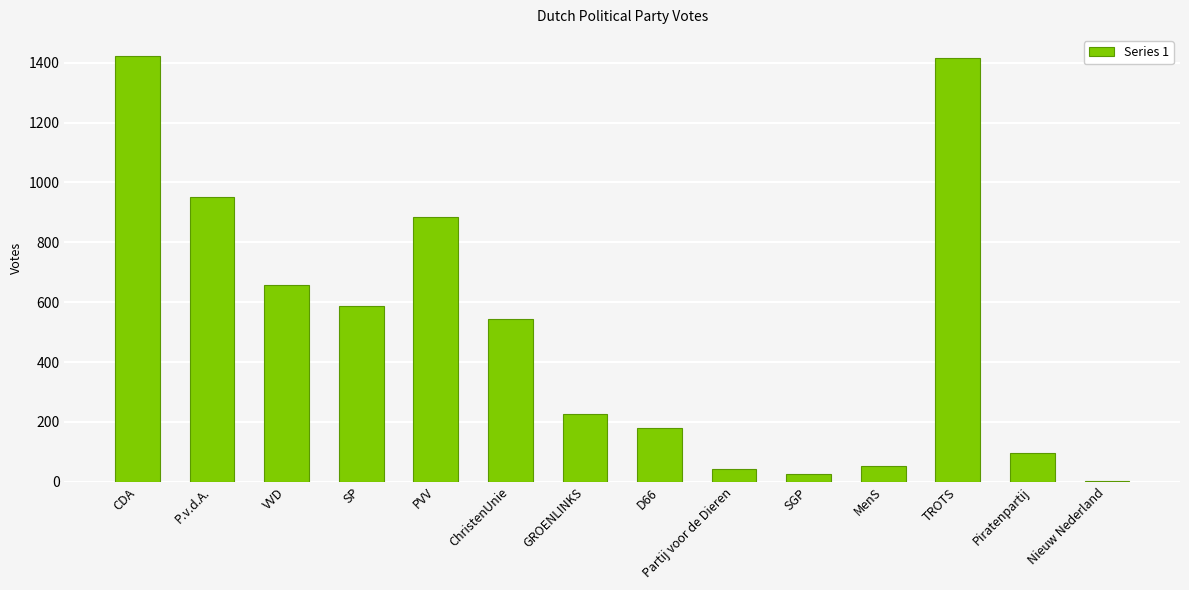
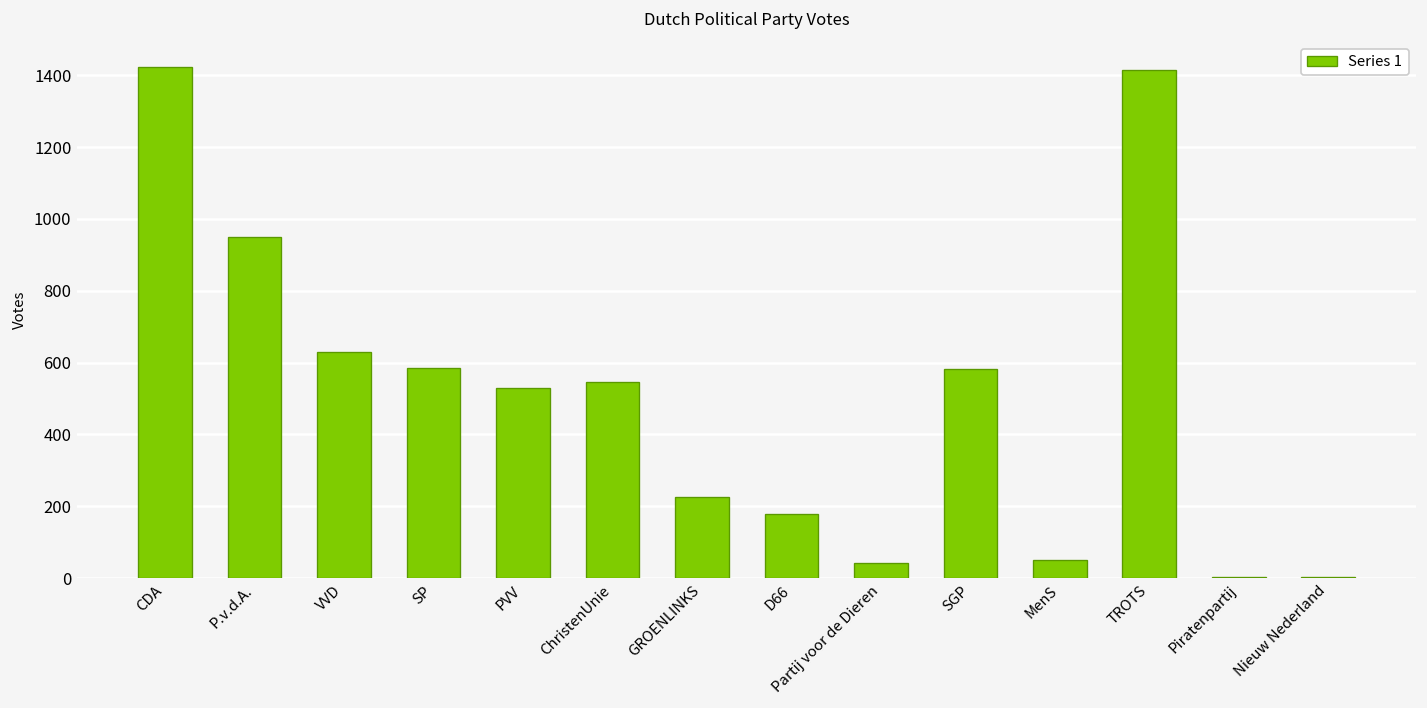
  {
    "CDA": 1420,
    "P.v.d.A.": 950,
-   "VVD": 660,
+   "VVD": 630,
    "SP": 590,
-   "PVV": 880,
+   "PVV": 530,
    "ChristenUnie": 550,
    "GROENLINKS": 230,
    "D66": 180,
    "Partij voor de Dieren": 40,
-   "SGP": 30,
+   "SGP": 580,
    "MenS": 50,
    "TROTS": 1420,
-   "Piratenpartij": 100
+   "Piratenpartij": 0
  }
